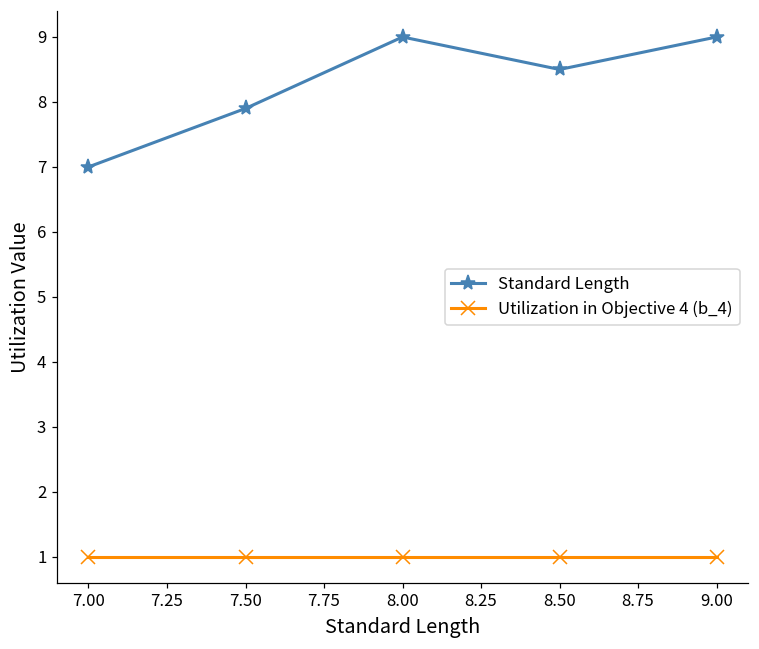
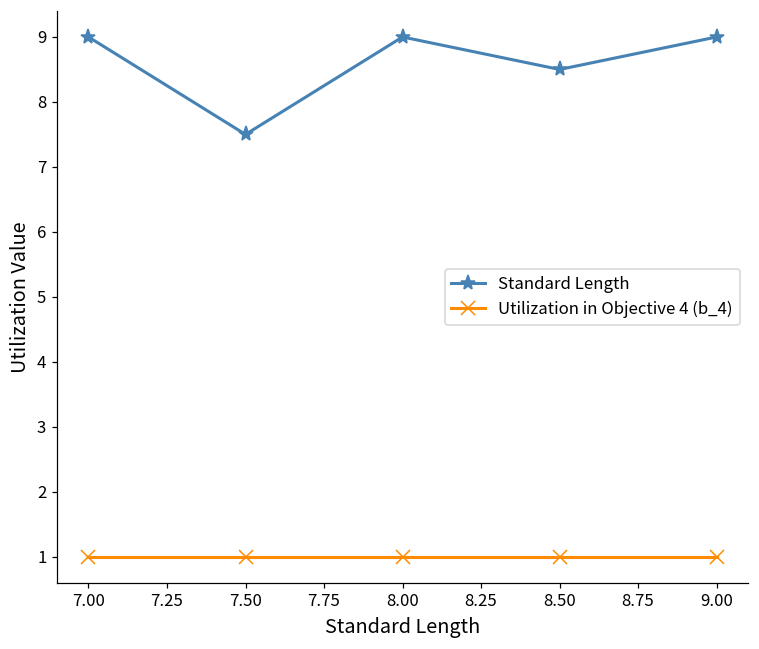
  {
    "Standard Length": {
-     "7.00": 7,
-     "7.50": 7.9,
+     "7.00": 9,
+     "7.50": 7.5,
      "8.00": 9.0,
      "8.50": 8.5,
      "9.00": 9.0
    },
    "Utilization in Objective 4 (b_4)": {
      "7.00": 1.0,
      "7.50": 1.0,
      "8.00": 1.0,
      "8.50": 1.0,
      "9.00": 1.0
    }
  }
